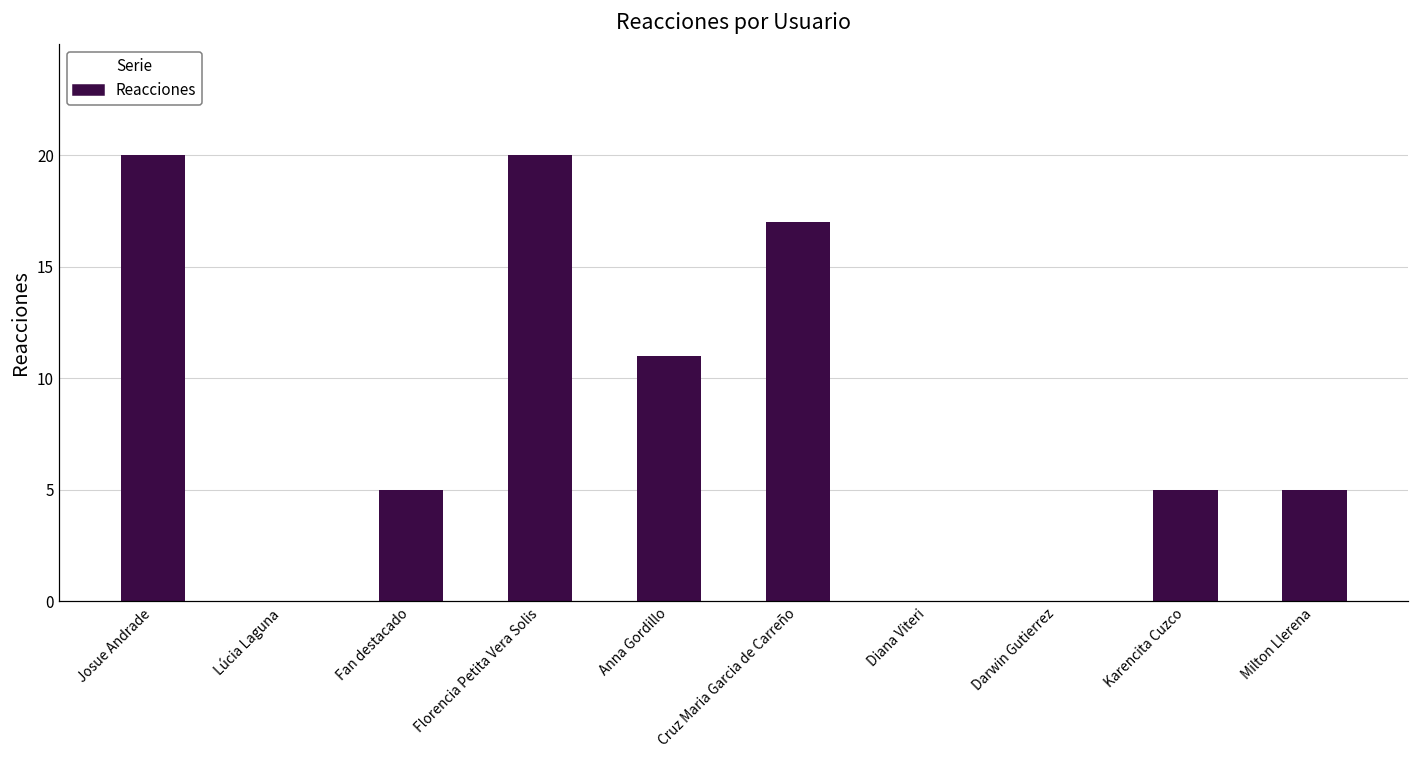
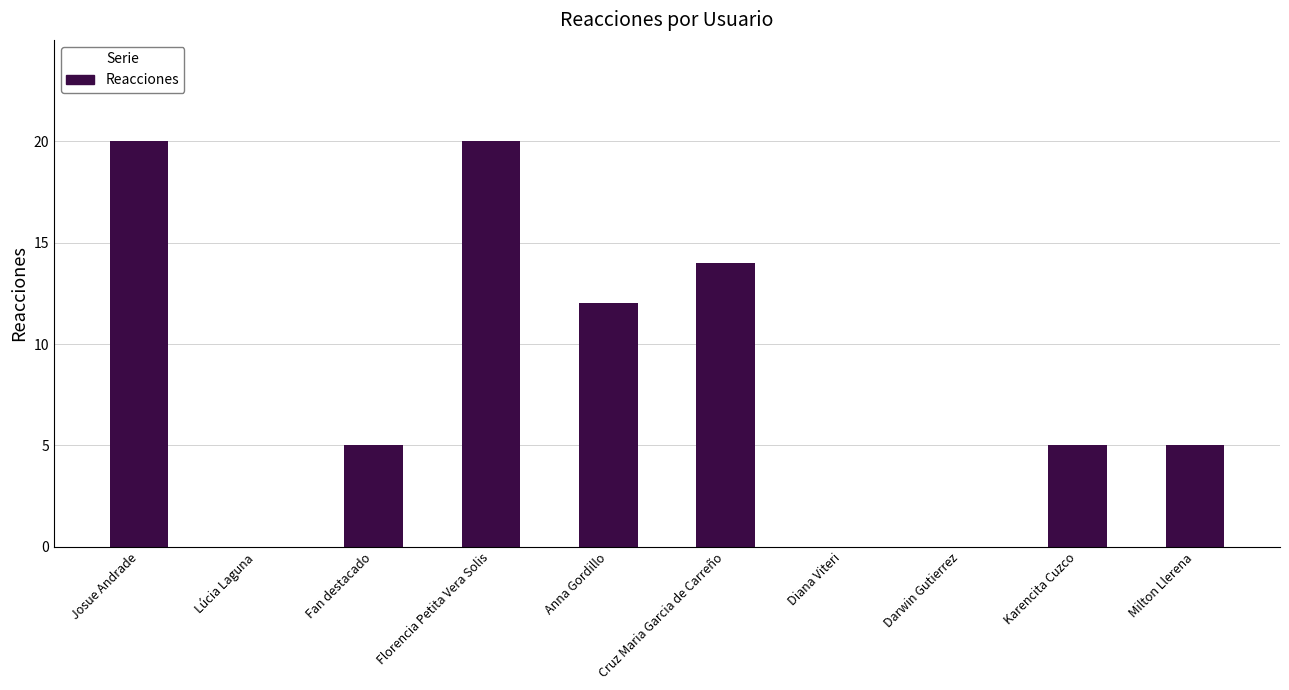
  {
    "Josue Andrade": 20,
    "Lúcia Laguna": 0,
    "Fan destacado": 5,
    "Florencia Petita Vera Solis": 20,
-   "Anna Gordillo": 11,
-   "Cruz Maria Garcia de Carreño": 17,
+   "Anna Gordillo": 12,
+   "Cruz Maria Garcia de Carreño": 14,
    "Diana Viteri": 0,
    "Darwin Gutierrez": 0,
    "Karencita Cuzco": 5,
    "Milton Llerena": 5
  }
